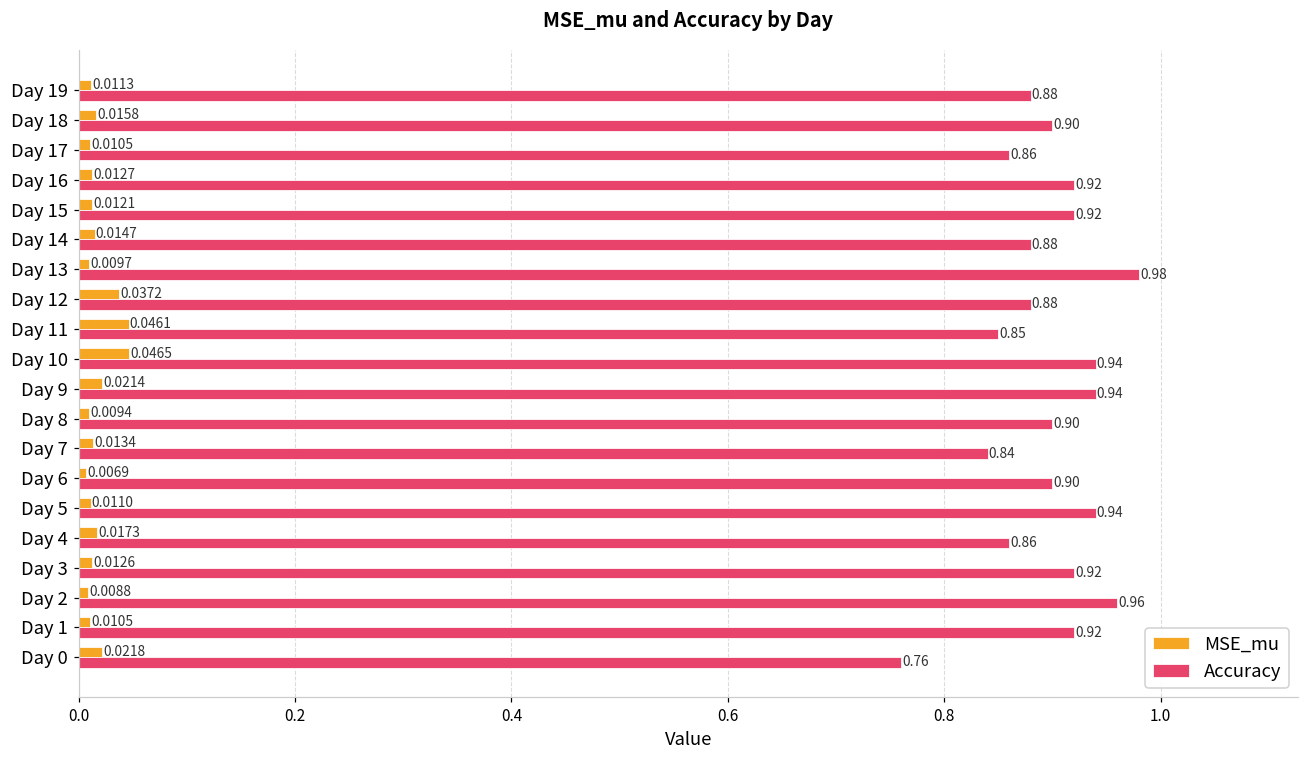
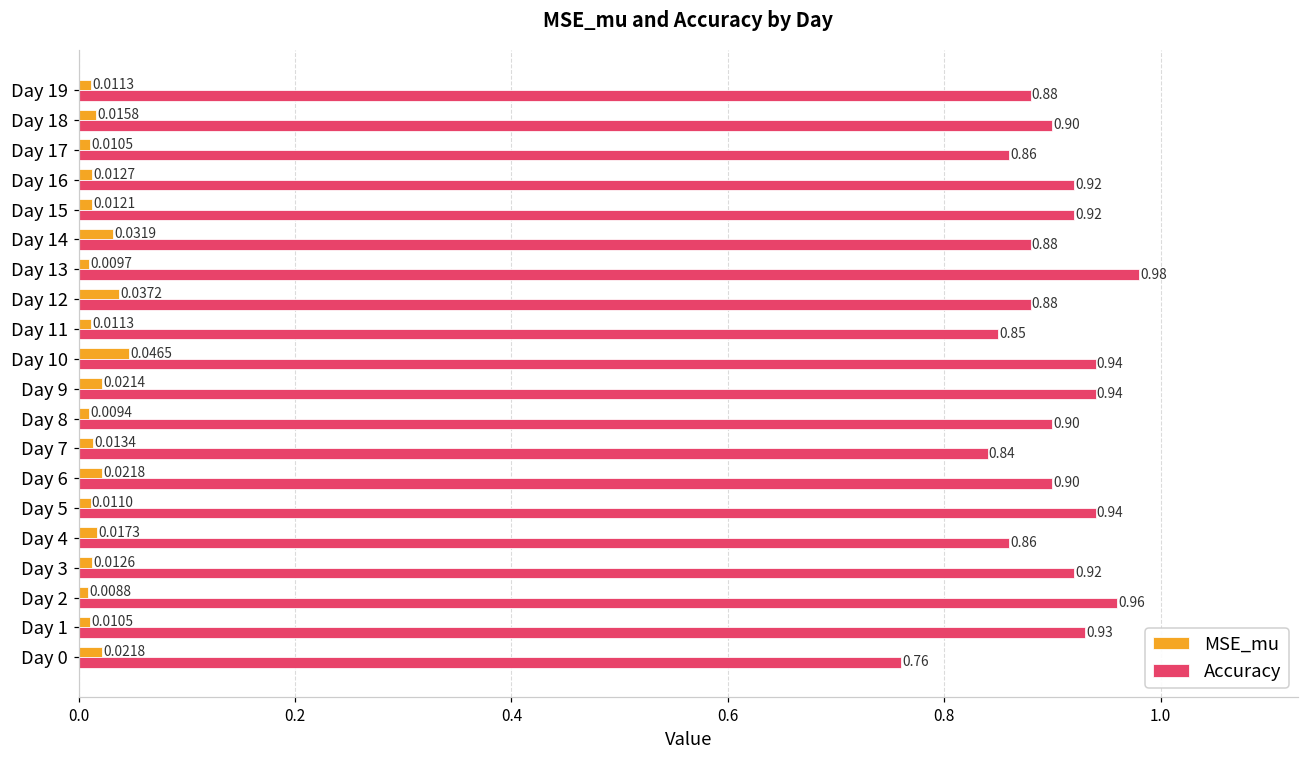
  {
    "MSE_mu": {
      "Day 19": 0.0113,
      "Day 18": 0.0158,
      "Day 17": 0.0105,
      "Day 16": 0.0127,
      "Day 15": 0.0121,
-     "Day 14": 0.0147,
+     "Day 14": 0.0319,
      "Day 13": 0.0097,
      "Day 12": 0.0372,
-     "Day 11": 0.0461,
+     "Day 11": 0.0113,
      "Day 10": 0.0465,
      "Day 9": 0.0214,
      "Day 8": 0.0094,
      "Day 7": 0.0134,
-     "Day 6": 0.0069,
+     "Day 6": 0.0218,
      "Day 5": 0.0110,
      "Day 4": 0.0173,
      "Day 3": 0.0126,
      "Day 2": 0.0088,
      "Day 1": 0.0105,
      "Day 0": 0.0218
    },
    "Accuracy": {
      "Day 19": 0.88,
      "Day 18": 0.90,
      "Day 17": 0.86,
      "Day 16": 0.92,
      "Day 15": 0.92,
      "Day 14": 0.88,
      "Day 13": 0.98,
      "Day 12": 0.88,
      "Day 11": 0.85,
      "Day 10": 0.94,
      "Day 9": 0.94,
      "Day 8": 0.90,
      "Day 7": 0.84,
      "Day 6": 0.90,
      "Day 5": 0.94,
      "Day 4": 0.86,
      "Day 3": 0.92,
      "Day 2": 0.96,
-     "Day 1": 0.92,
+     "Day 1": 0.93,
      "Day 0": 0.76
    }
  }
